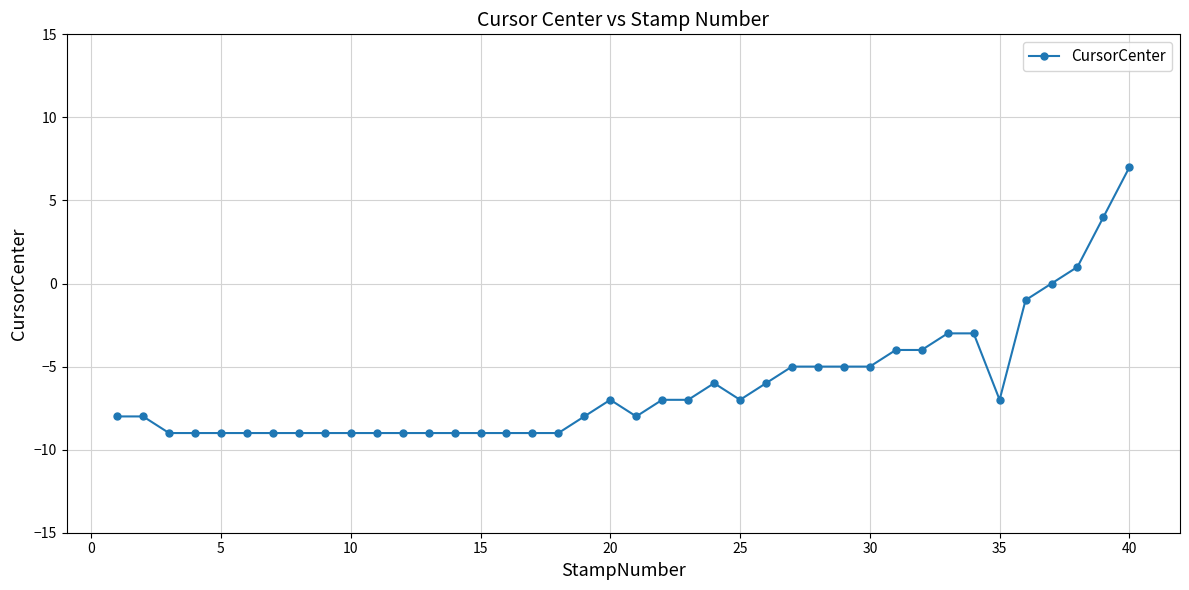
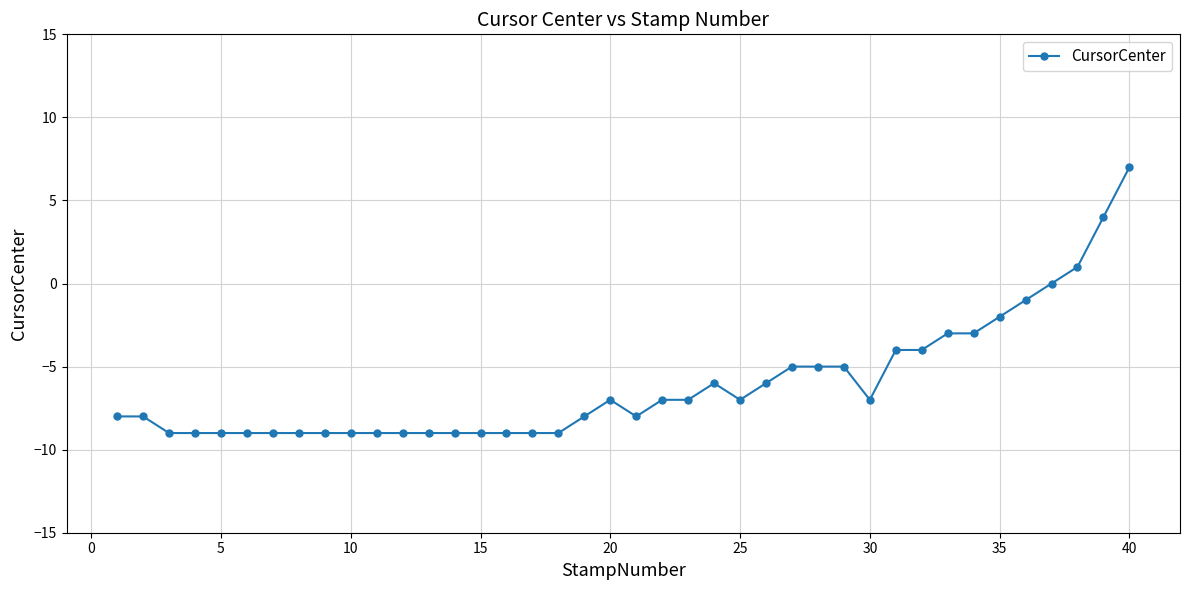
  {
    "5": -9,
    "10": -9,
    "15": -9,
    "20": -7,
    "25": -7,
-   "30": -5,
-   "35": -7,
+   "30": -7,
+   "35": -2,
    "40": 7
  }
